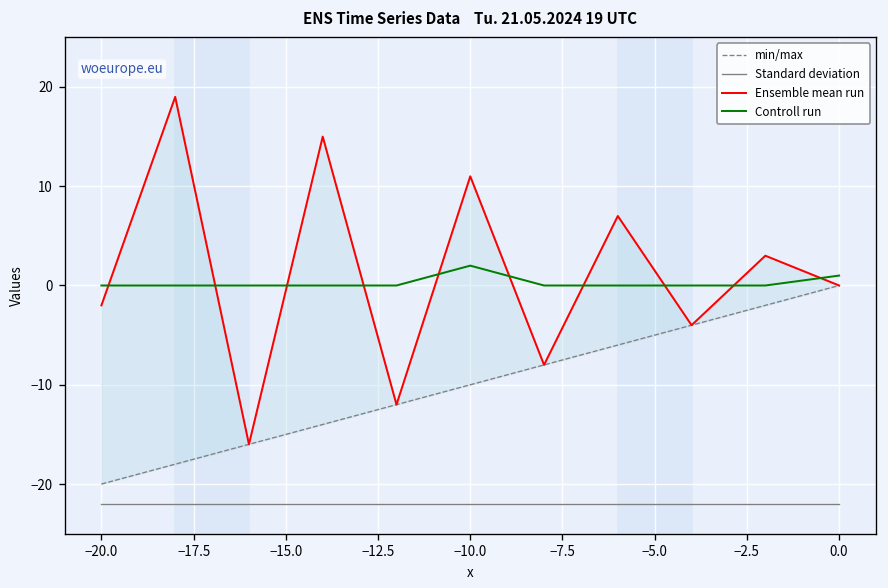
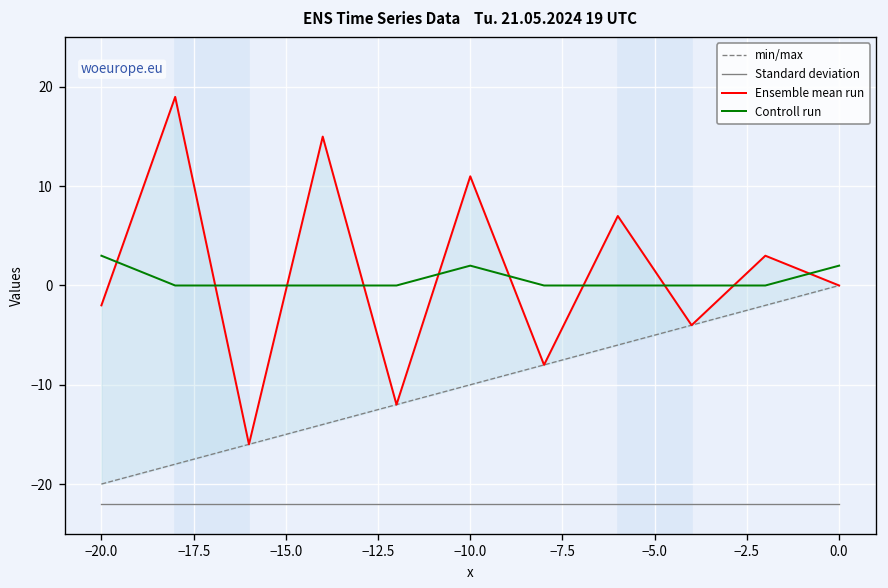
  {
    "Ensemble mean run": {
      "−20.0": -2,
      "−10.0": 11
    },
    "Controll run": {
-     "−20.0": 0,
+     "−20.0": 3,
      "−10.0": 2,
-     "0.0": 1
+     "0.0": 2
    }
  }
